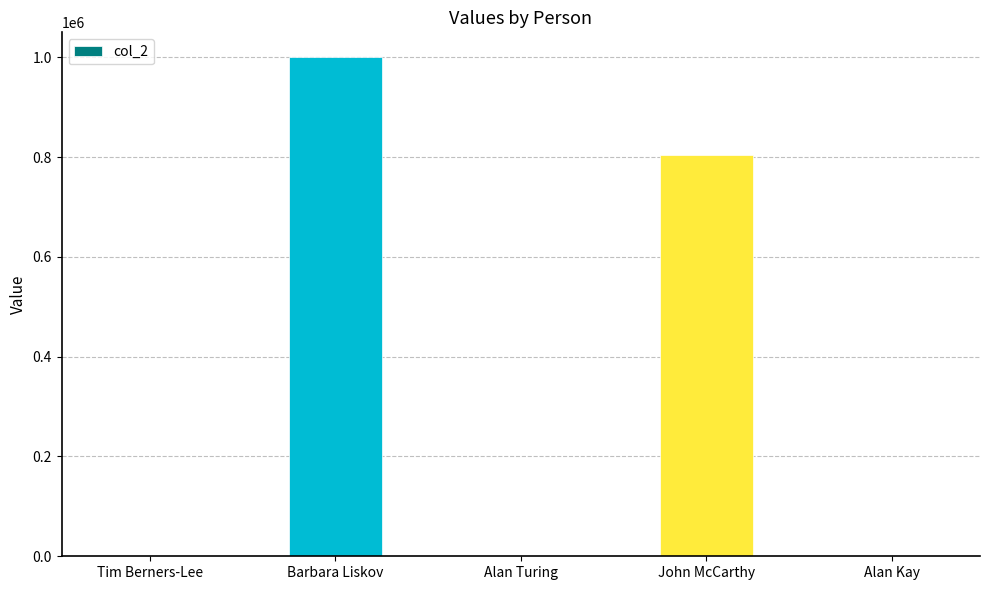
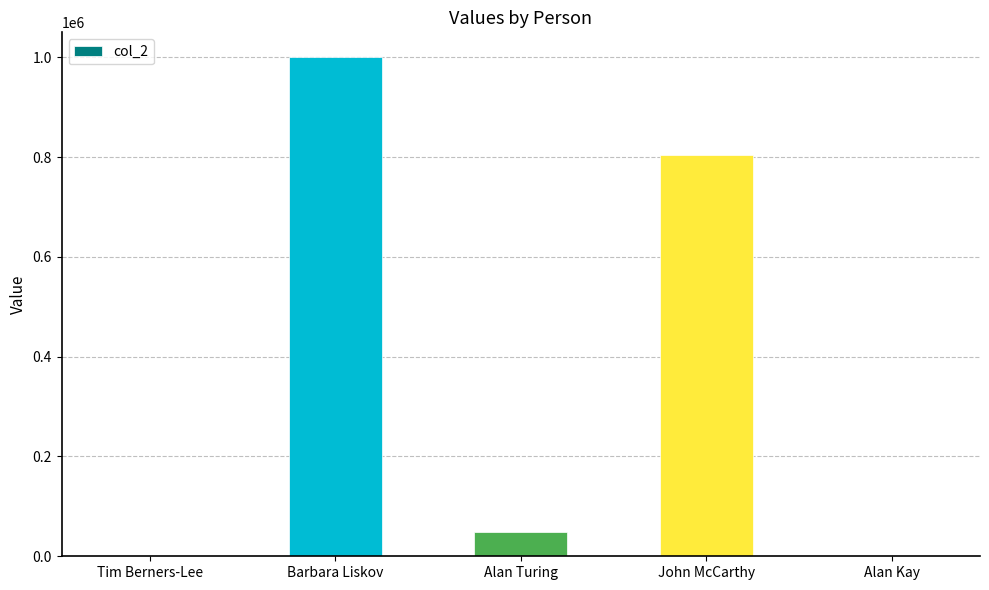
  {
    "Barbara Liskov": 1000000,
-   "Alan Turing": 0,
+   "Alan Turing": 50000,
    "John McCarthy": 800000
  }
